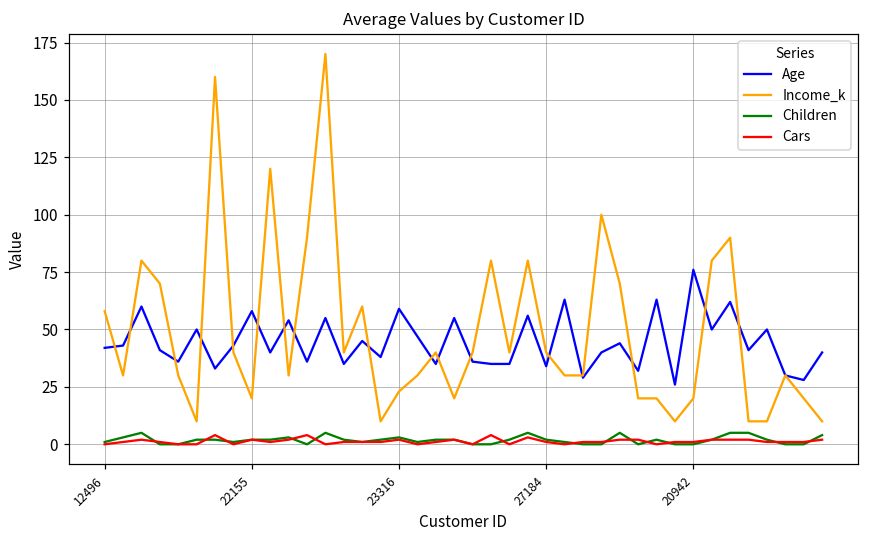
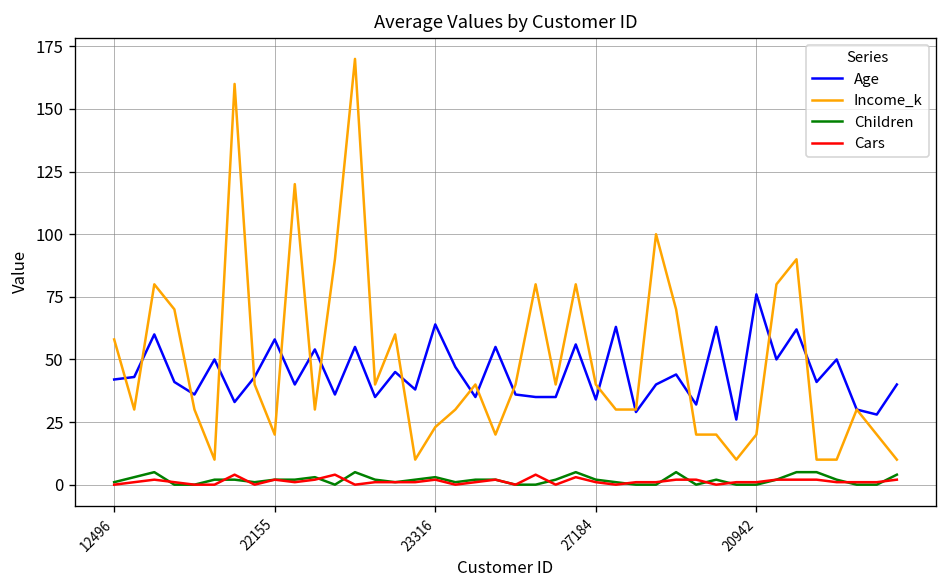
  {
    "Age": {
      "12496": 42,
      "22155": 58,
-     "23316": 59,
+     "23316": 64,
      "27184": 34,
      "20942": 76
    },
    "Income_k": {
      "12496": 58,
      "22155": 20,
      "23316": 23,
      "27184": 40,
      "20942": 20
    }
  }
